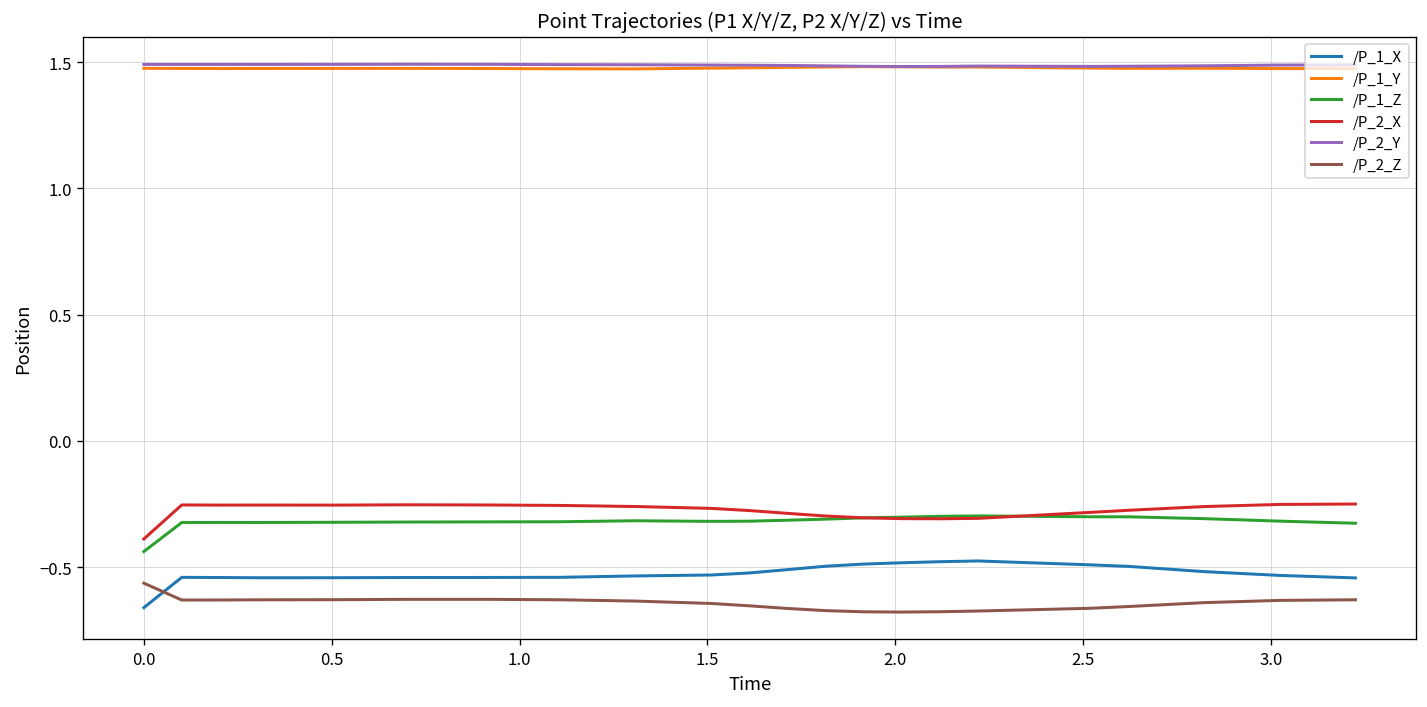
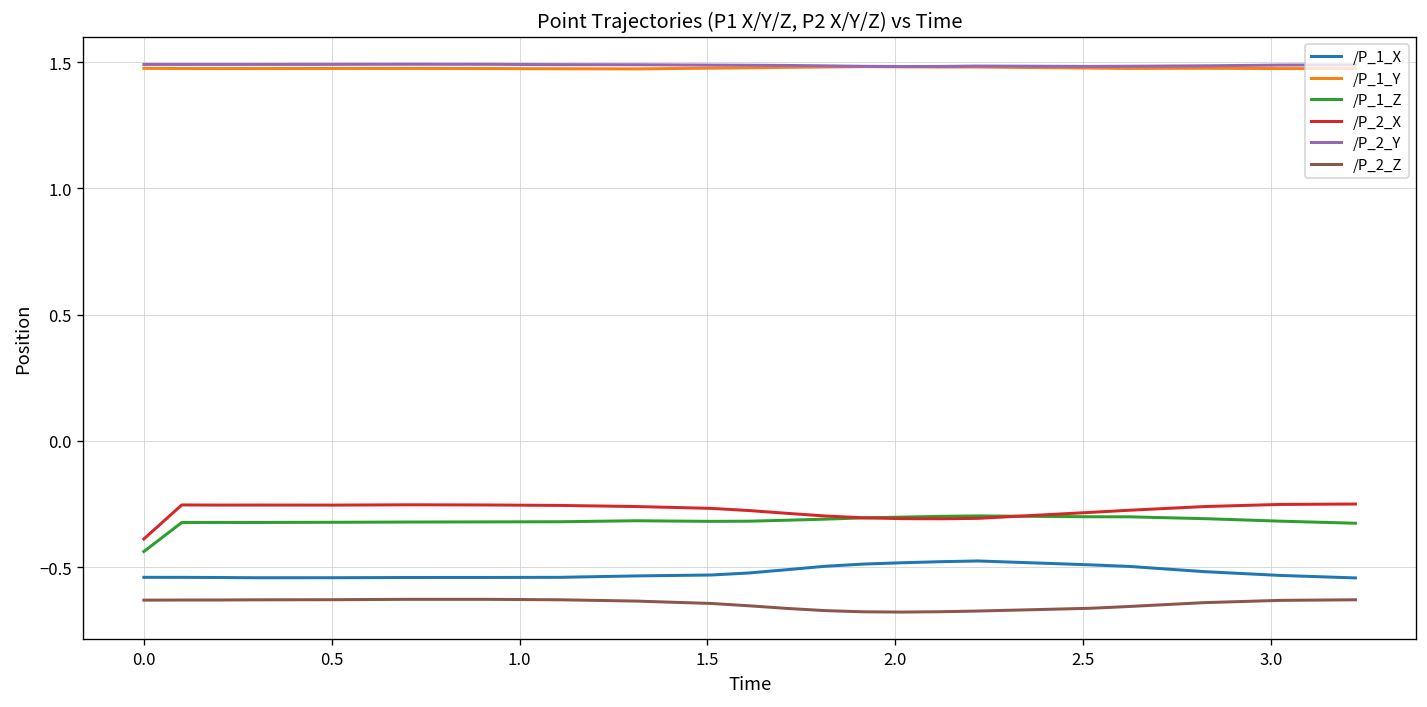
  {
    "/P_1_X": {
-     "0.0": -0.66
+     "0.0": -0.54
    },
    "/P_1_Y": {
      "0.0": 1.48
    },
    "/P_1_Z": {
      "0.0": -0.44
    },
    "/P_2_X": {
      "0.0": -0.39
    },
    "/P_2_Y": {
      "0.0": 1.49
    },
    "/P_2_Z": {
-     "0.0": -0.56
+     "0.0": -0.63
    }
  }
